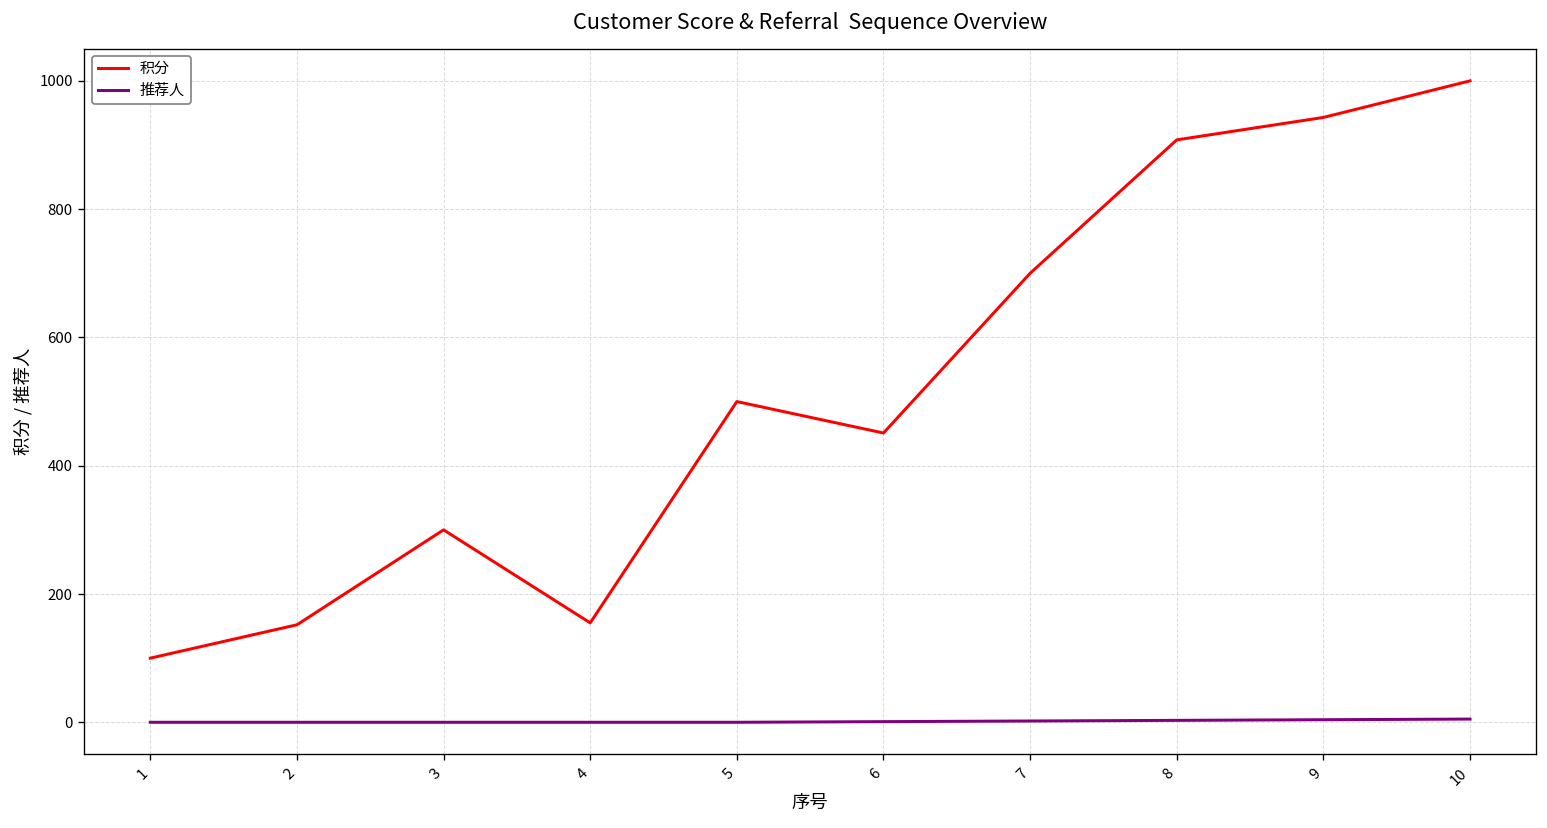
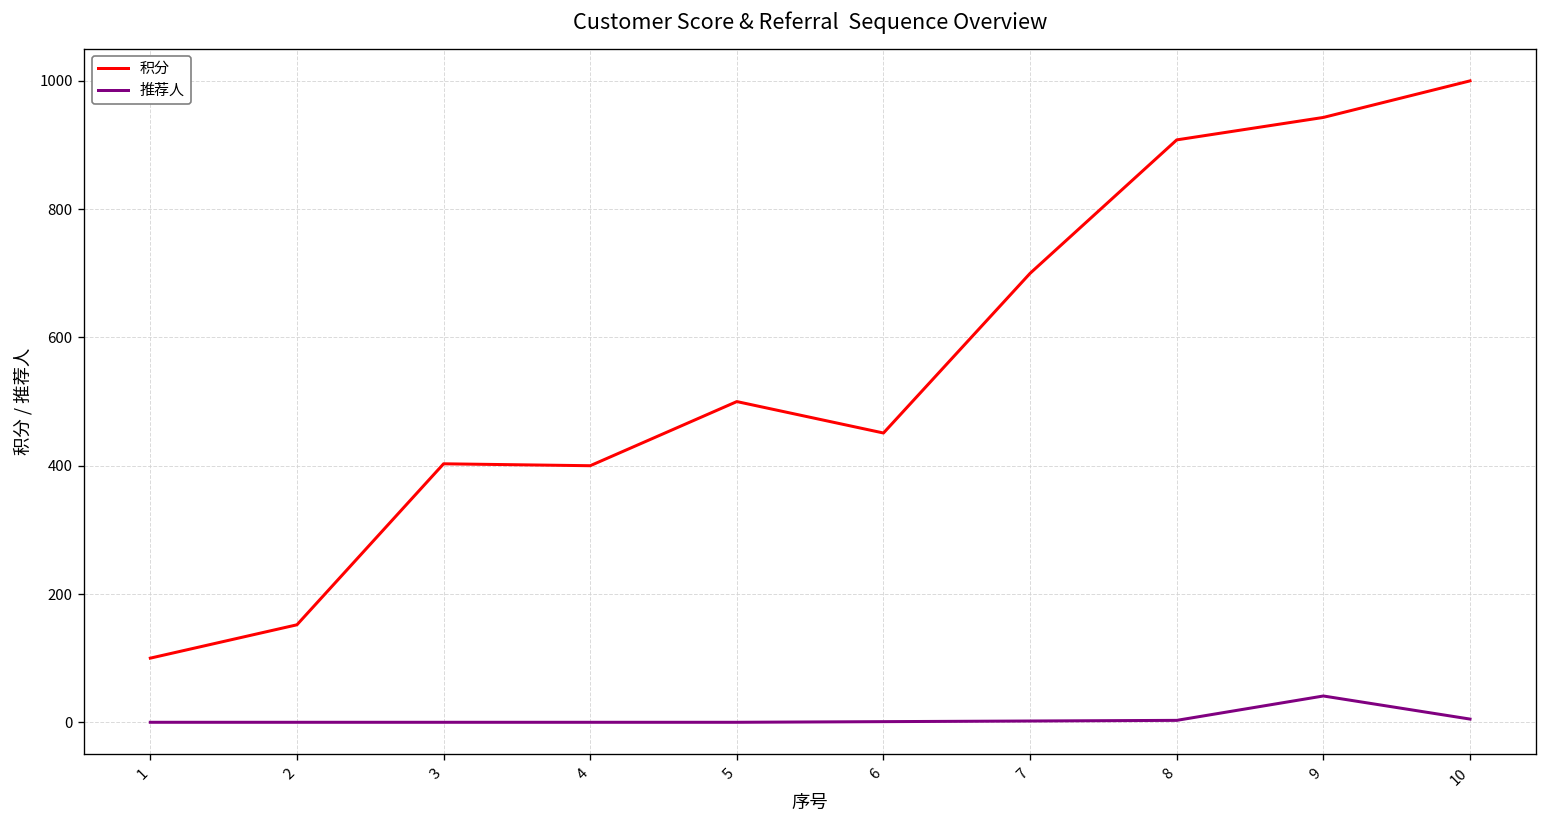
  {
    "积分": {
      "1": 100,
      "2": 150,
-     "3": 300,
-     "4": 160,
+     "3": 400,
+     "4": 400,
      "5": 500,
      "6": 450,
      "7": 700,
      "8": 910,
      "9": 940,
      "10": 1000
    },
    "推荐人": {
      "1": 0,
      "2": 0,
      "3": 0,
      "4": 0,
      "5": 0,
      "6": 0,
      "7": 0,
      "8": 0,
-     "9": 0,
+     "9": 40,
      "10": 10
    }
  }
